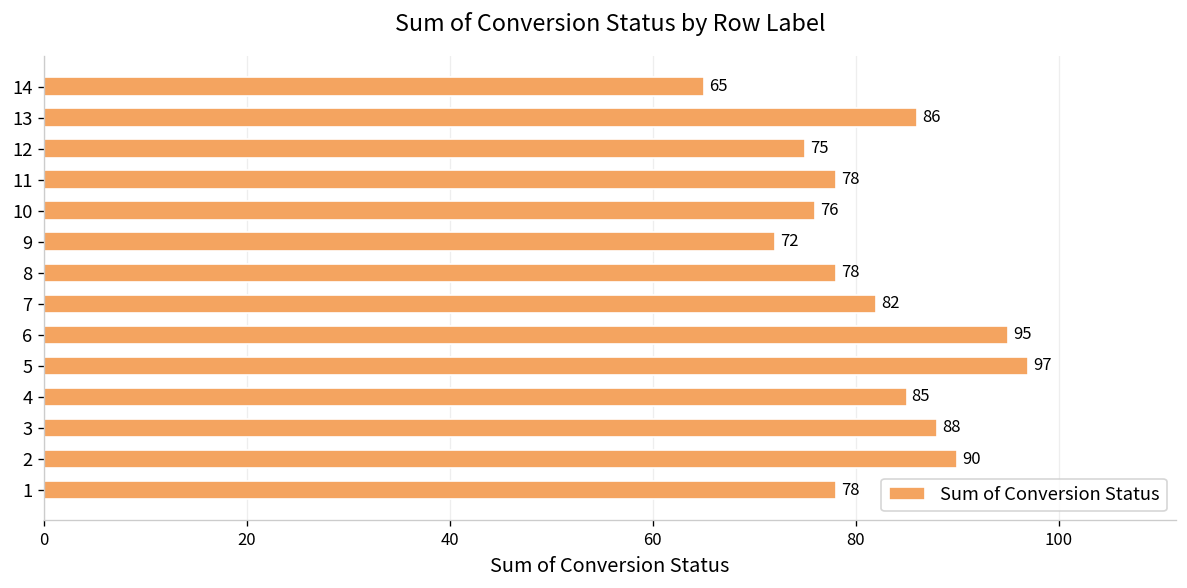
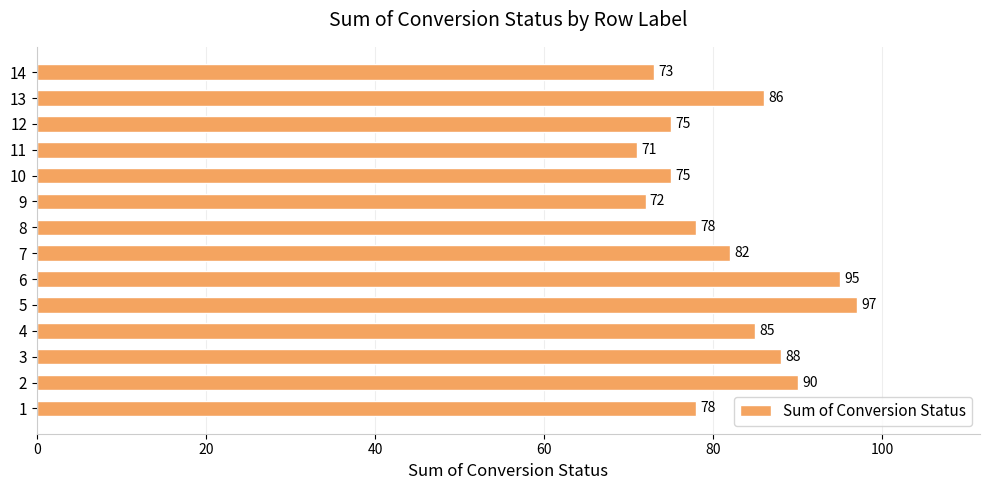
  {
-   "14": 65,
+   "14": 73,
    "13": 86,
    "12": 75,
-   "11": 78,
-   "10": 76,
+   "11": 71,
+   "10": 75,
    "9": 72,
    "8": 78,
    "7": 82,
    "6": 95,
    "5": 97,
    "4": 85,
    "3": 88,
    "2": 90,
    "1": 78
  }
